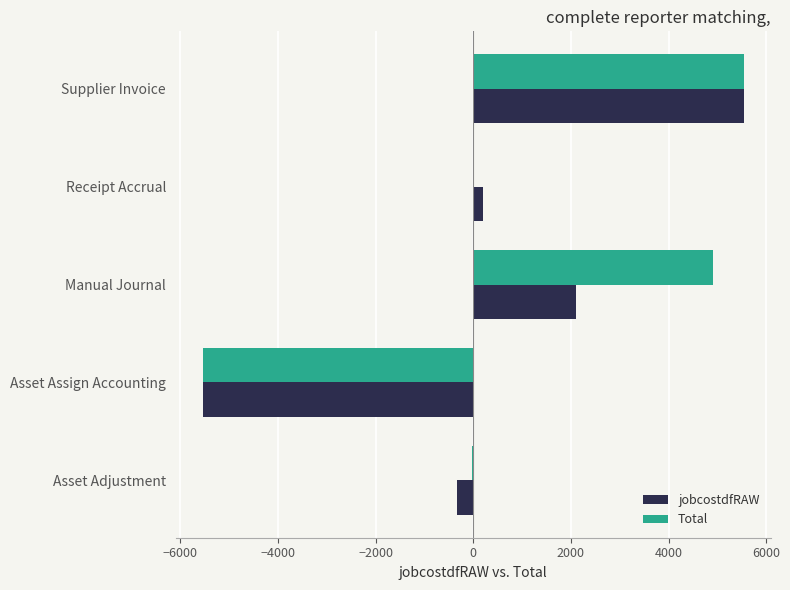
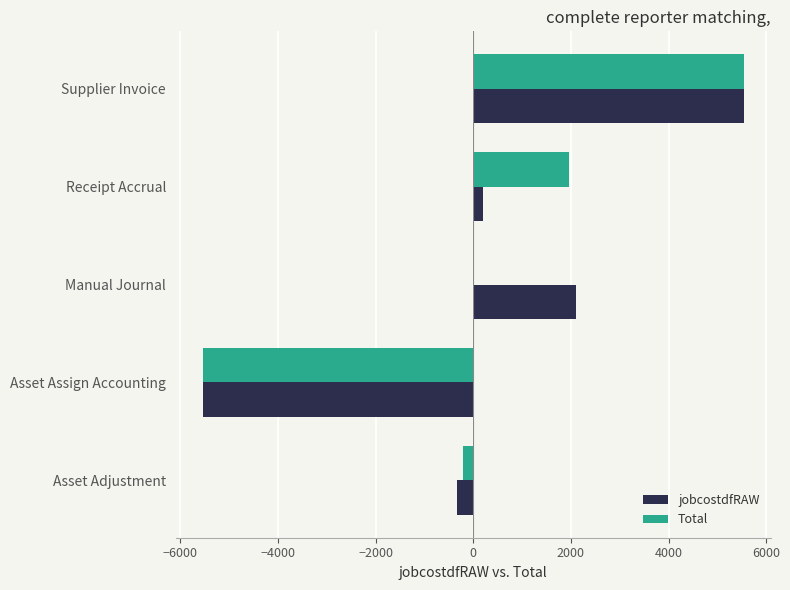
  {
    "jobcostdfRAW": {
      "Supplier Invoice": 5500,
      "Receipt Accrual": 200,
      "Manual Journal": 2100,
      "Asset Assign Accounting": -5500,
      "Asset Adjustment": -300
    },
    "Total": {
      "Supplier Invoice": 5500,
-     "Receipt Accrual": 0,
-     "Manual Journal": 4900,
+     "Receipt Accrual": 2000,
+     "Manual Journal": 0,
      "Asset Assign Accounting": -5500,
-     "Asset Adjustment": 0
+     "Asset Adjustment": -200
    }
  }
